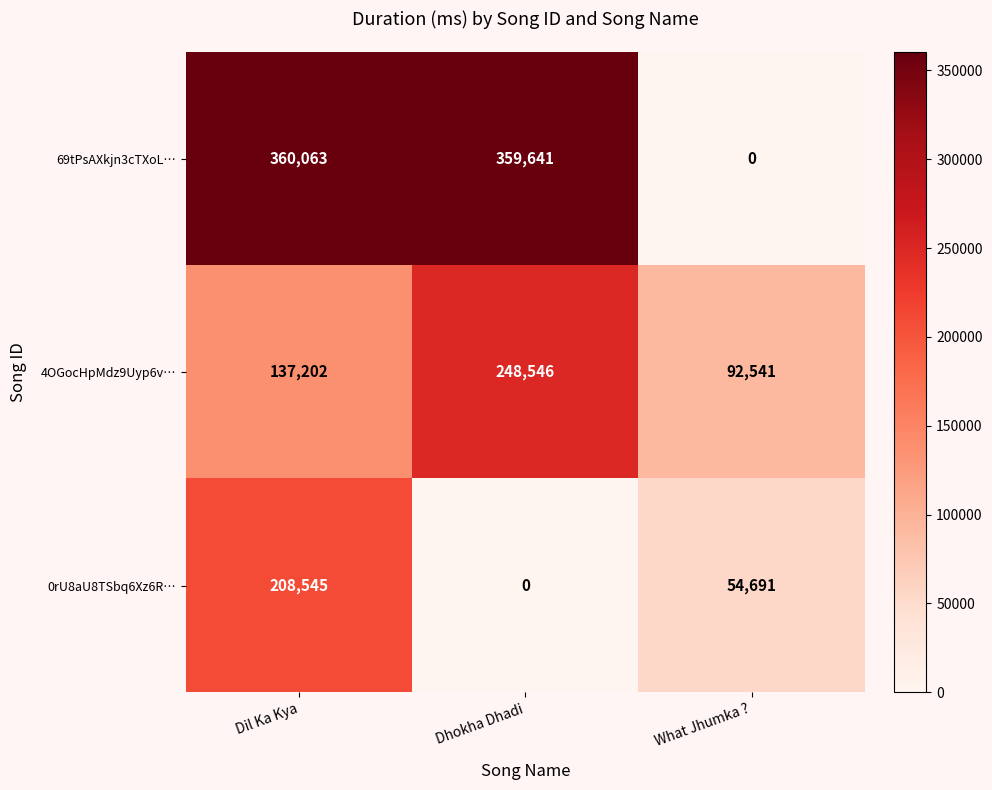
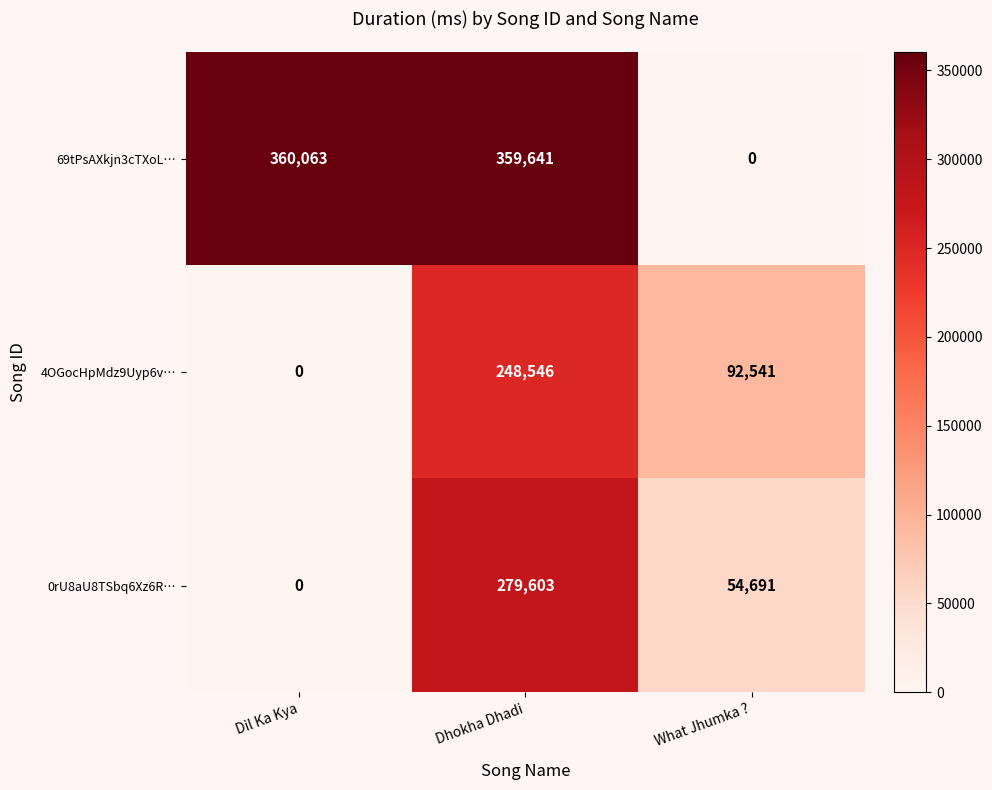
  {
    "69tPsAXkjn3cTXoL…": {
      "Dil Ka Kya": "360,063",
      "Dhokha Dhadi": "359,641",
      "What Jhumka ?": "0"
    },
    "4OGocHpMdz9Uyp6v…": {
-     "Dil Ka Kya": "137,202",
+     "Dil Ka Kya": "0",
      "Dhokha Dhadi": "248,546",
      "What Jhumka ?": "92,541"
    },
    "0rU8aU8TSbq6Xz6R…": {
-     "Dil Ka Kya": "208,545",
-     "Dhokha Dhadi": "0",
+     "Dil Ka Kya": "0",
+     "Dhokha Dhadi": "279,603",
      "What Jhumka ?": "54,691"
    }
  }
